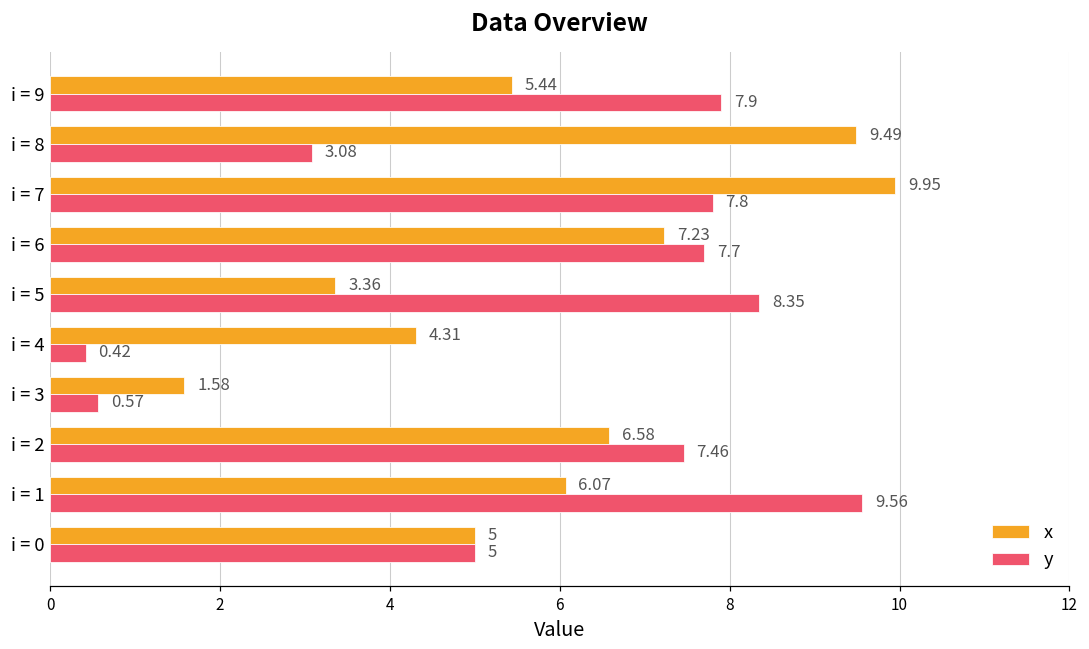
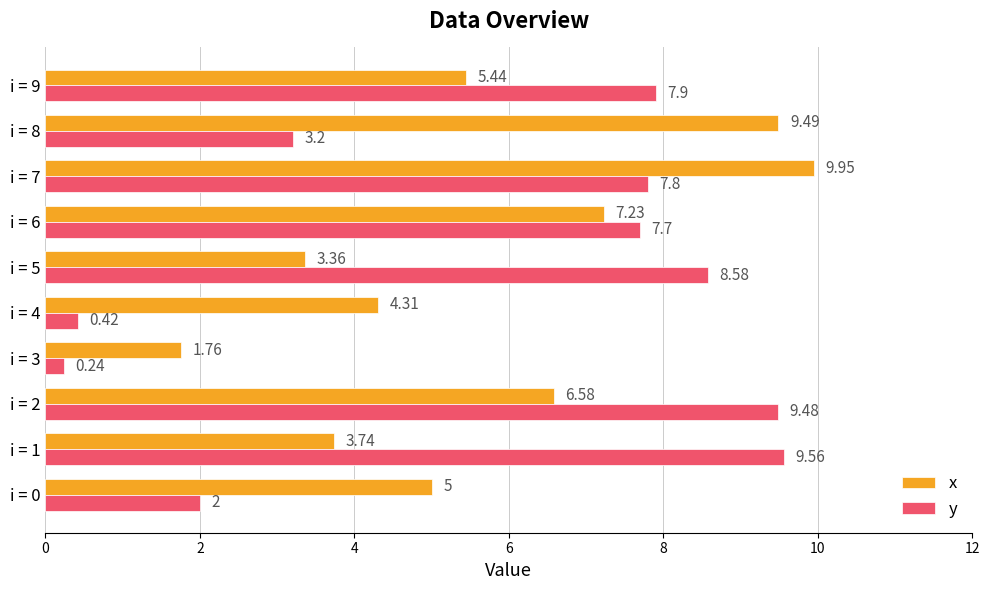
  {
    "x": {
      "i = 9": 5.44,
      "i = 8": 9.49,
      "i = 7": 9.95,
      "i = 6": 7.23,
      "i = 5": 3.36,
      "i = 4": 4.31,
-     "i = 3": 1.58,
+     "i = 3": 1.76,
      "i = 2": 6.58,
-     "i = 1": 6.07,
+     "i = 1": 3.74,
      "i = 0": 5
    },
    "y": {
      "i = 9": 7.9,
-     "i = 8": 3.08,
+     "i = 8": 3.2,
      "i = 7": 7.8,
      "i = 6": 7.7,
-     "i = 5": 8.35,
+     "i = 5": 8.58,
      "i = 4": 0.42,
-     "i = 3": 0.57,
-     "i = 2": 7.46,
+     "i = 3": 0.24,
+     "i = 2": 9.48,
      "i = 1": 9.56,
-     "i = 0": 5
+     "i = 0": 2
    }
  }
